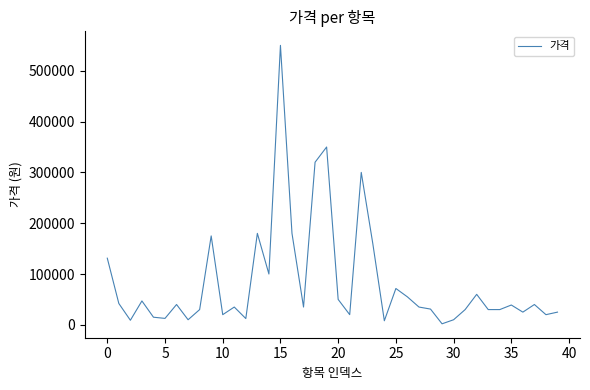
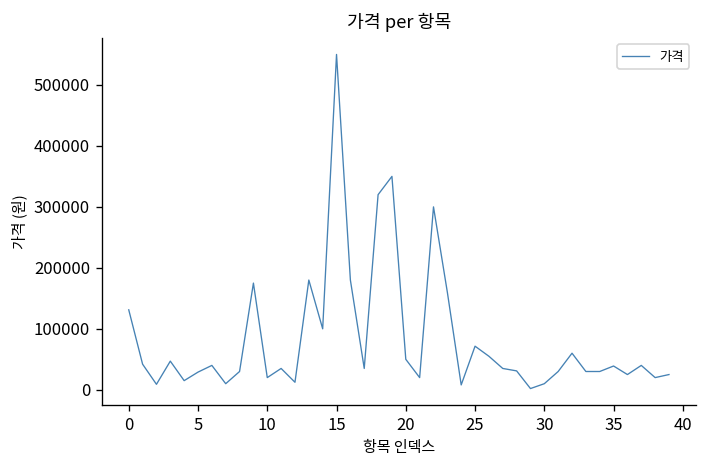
  {
    "0": 130000,
-   "5": 10000,
+   "5": 30000,
    "10": 20000,
    "15": 550000,
    "20": 50000,
    "25": 70000,
    "30": 10000,
    "35": 40000
  }
